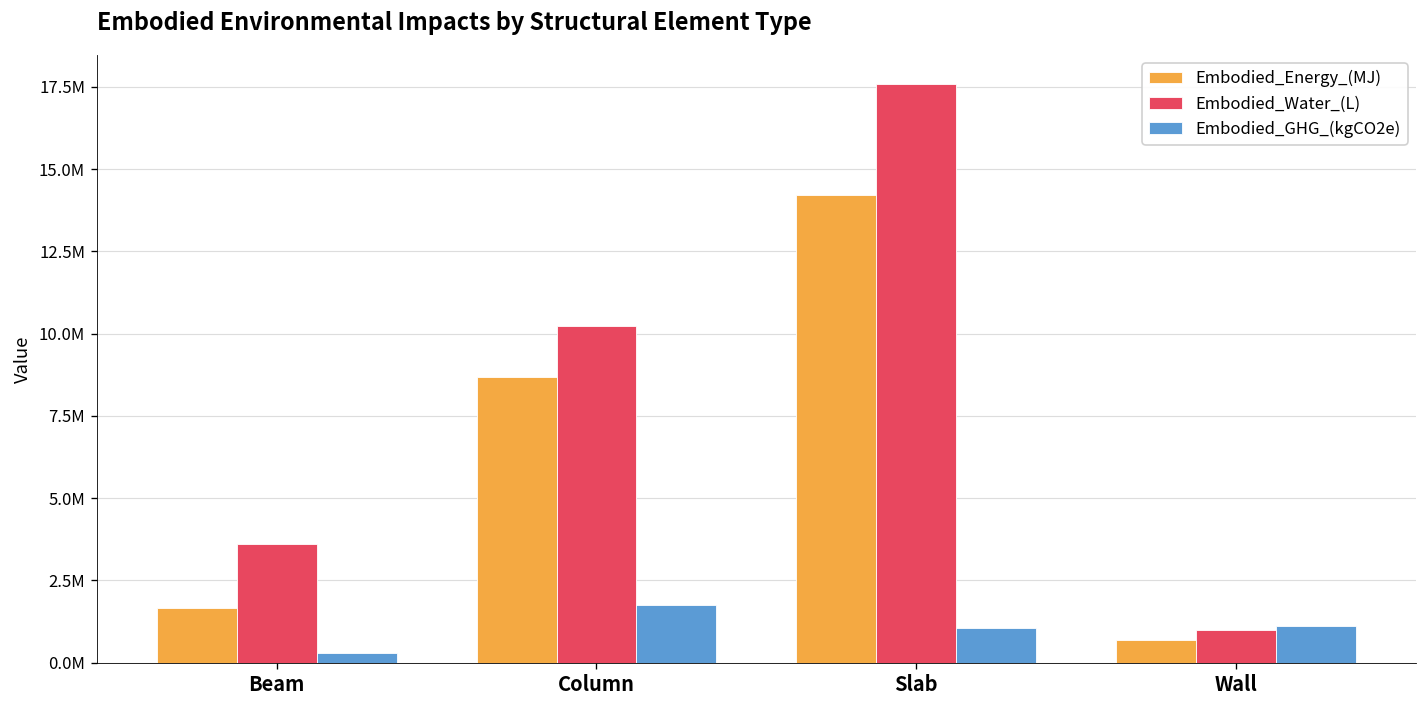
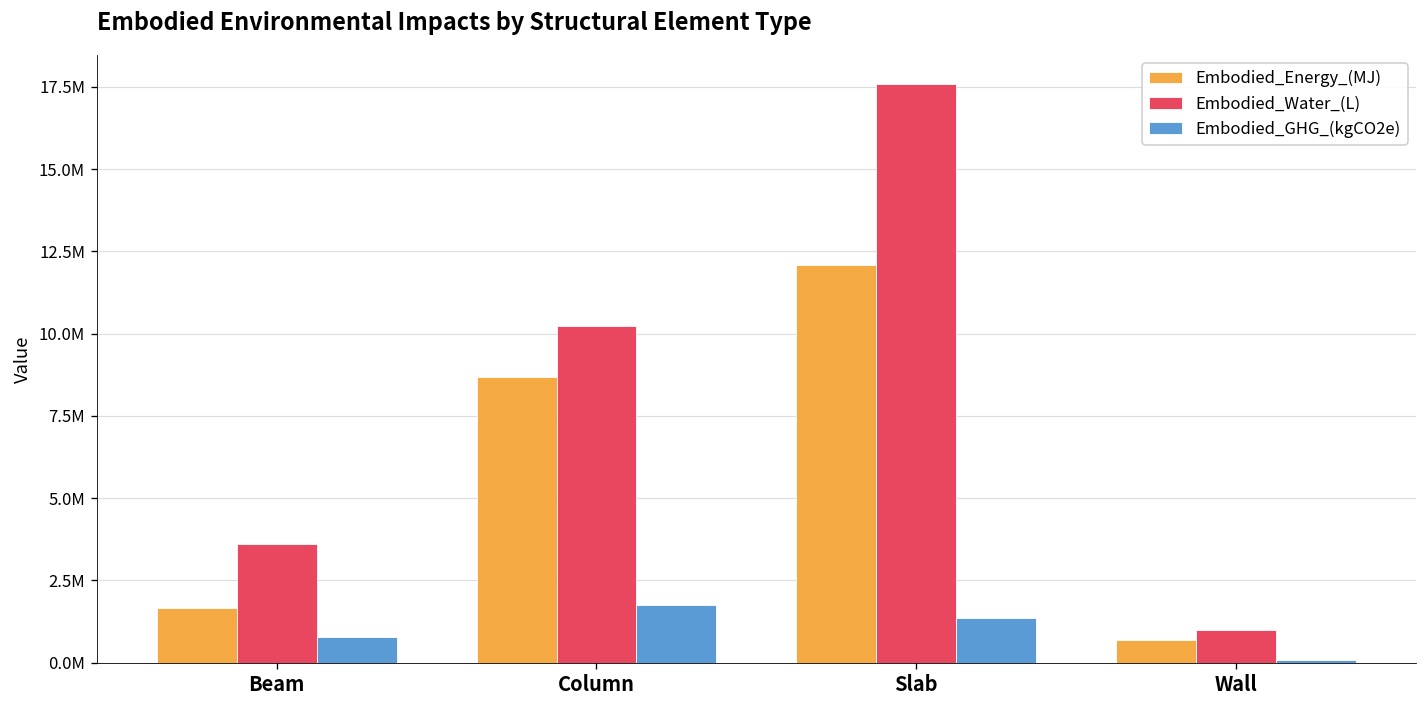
  {
    "Embodied_Energy_(MJ)": {
      "Beam": 1700000,
      "Column": 8700000,
-     "Slab": 14200000,
+     "Slab": 12100000,
      "Wall": 700000
    },
    "Embodied_Water_(L)": {
      "Beam": 3600000,
      "Column": 10200000,
      "Slab": 17600000,
      "Wall": 1000000
    },
    "Embodied_GHG_(kgCO2e)": {
-     "Beam": 300000,
+     "Beam": 800000,
      "Column": 1700000,
-     "Slab": 1000000,
-     "Wall": 1100000
+     "Slab": 1300000,
+     "Wall": 100000
    }
  }
